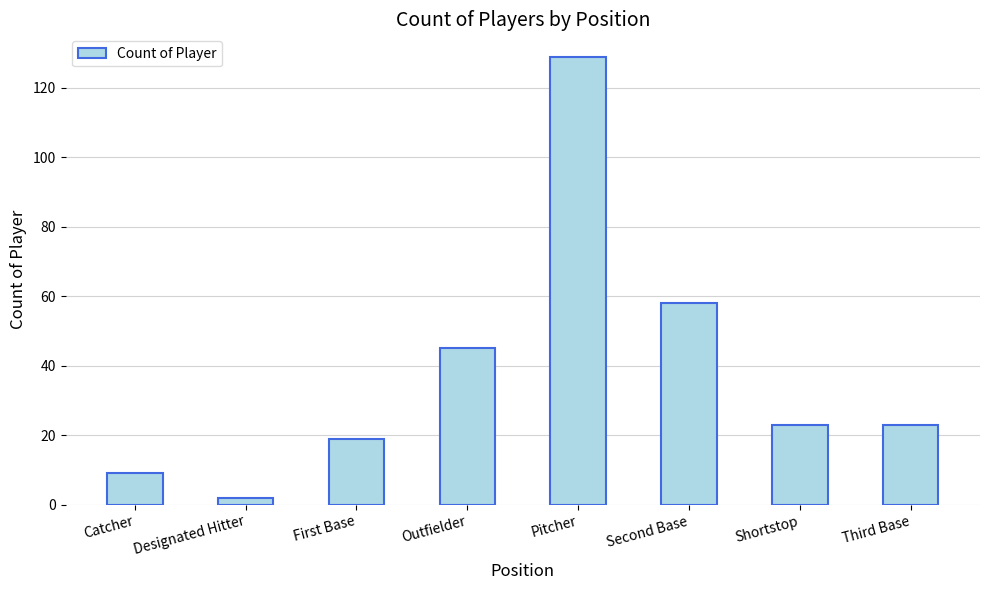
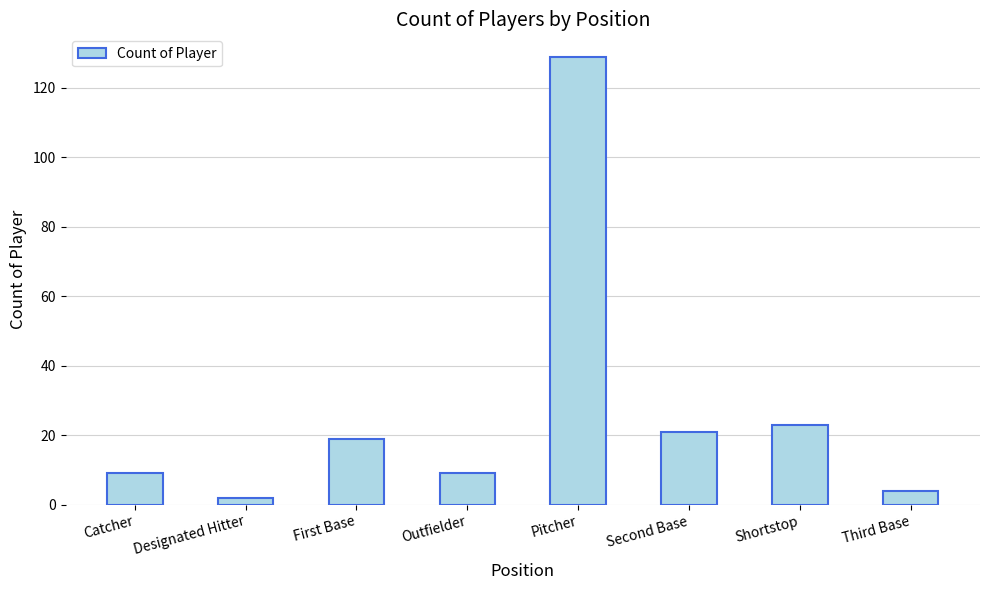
  {
    "Catcher": 9,
    "Designated Hitter": 2,
    "First Base": 19,
-   "Outfielder": 45,
+   "Outfielder": 9,
    "Pitcher": 129,
-   "Second Base": 58,
+   "Second Base": 21,
    "Shortstop": 23,
-   "Third Base": 23
+   "Third Base": 4
  }
